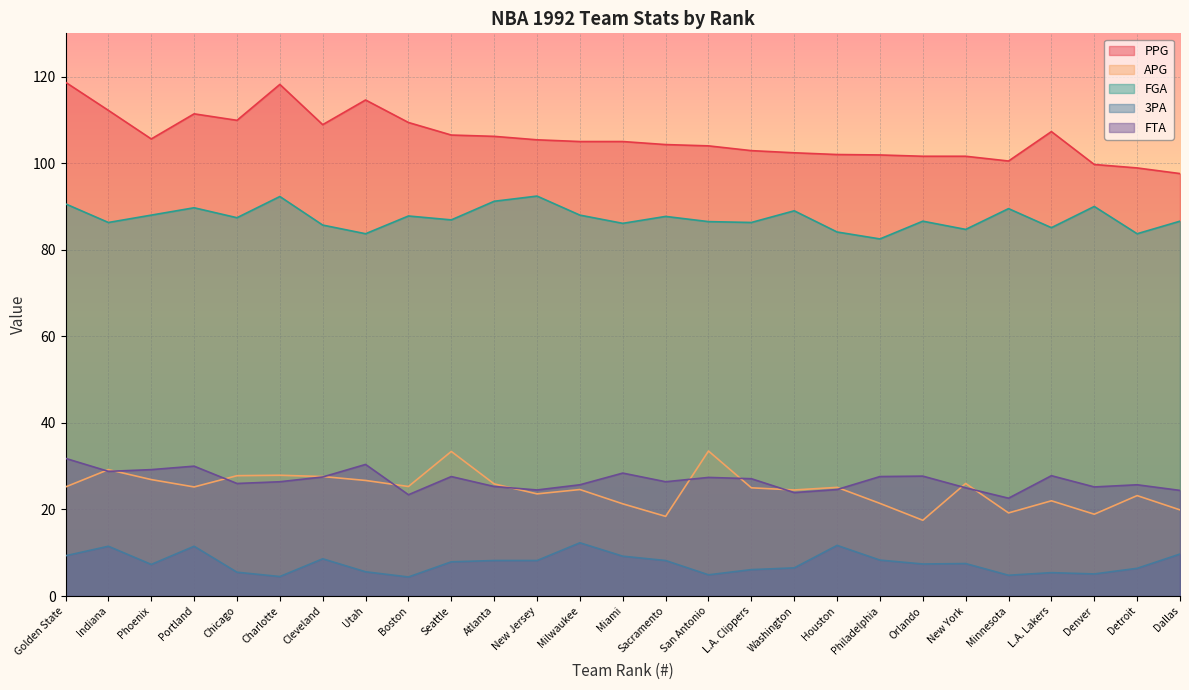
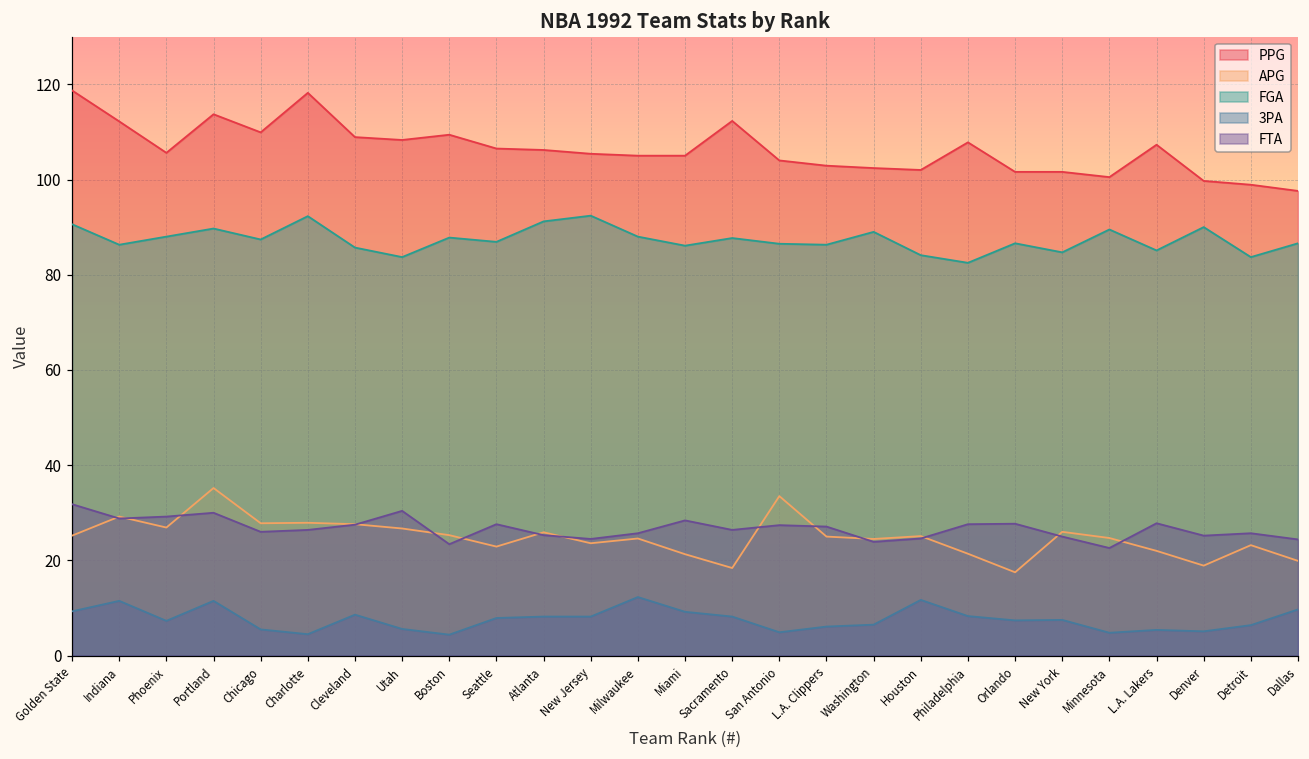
  {
    "PPG": {
      "Golden State": 119,
      "Indiana": 112,
      "Phoenix": 106,
-     "Portland": 111,
+     "Portland": 114,
      "Chicago": 110,
      "Charlotte": 118,
      "Cleveland": 109,
-     "Utah": 115,
+     "Utah": 108,
      "Boston": 109,
      "Seattle": 107,
      "Atlanta": 106,
      "New Jersey": 105,
      "Milwaukee": 105,
      "Miami": 105,
-     "Sacramento": 104,
+     "Sacramento": 112,
      "San Antonio": 104,
      "L.A. Clippers": 103,
      "Washington": 102,
      "Houston": 102,
-     "Philadelphia": 102,
+     "Philadelphia": 108,
      "Orlando": 102,
      "New York": 102,
      "Minnesota": 101,
      "L.A. Lakers": 107,
      "Denver": 100,
      "Detroit": 99,
      "Dallas": 98
    },
    "APG": {
      "Golden State": 25,
      "Phoenix": 27,
-     "Portland": 25,
+     "Portland": 35,
      "Chicago": 28,
      "Charlotte": 28,
      "Utah": 27,
      "Boston": 25,
-     "Seattle": 33,
+     "Seattle": 23,
      "Atlanta": 26,
      "New Jersey": 24,
      "Milwaukee": 25,
      "Miami": 21,
      "Sacramento": 18,
      "San Antonio": 34,
      "L.A. Clippers": 25,
      "Washington": 25,
      "Philadelphia": 21,
      "Orlando": 18,
      "New York": 26,
-     "Minnesota": 19,
+     "Minnesota": 25,
      "L.A. Lakers": 22,
      "Denver": 19,
      "Detroit": 23,
      "Dallas": 20
    }
  }
